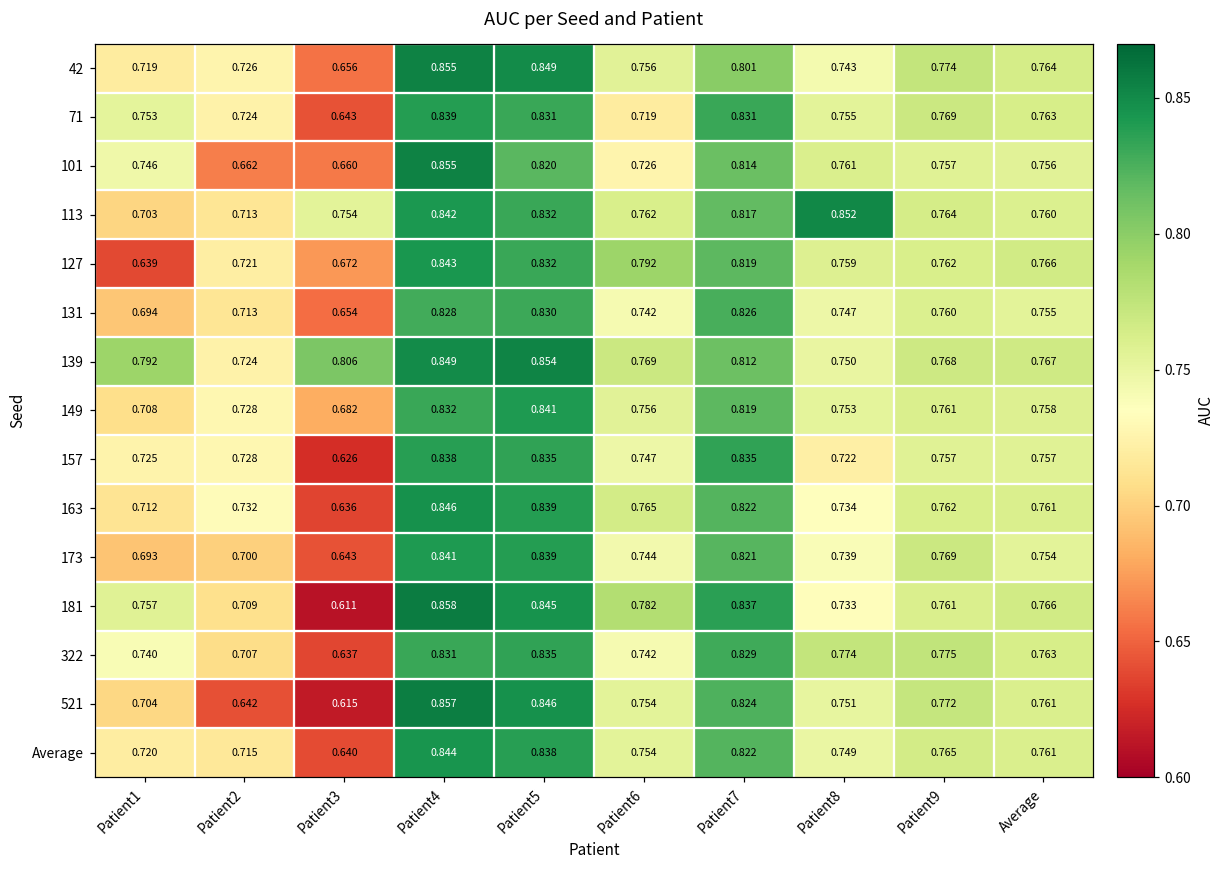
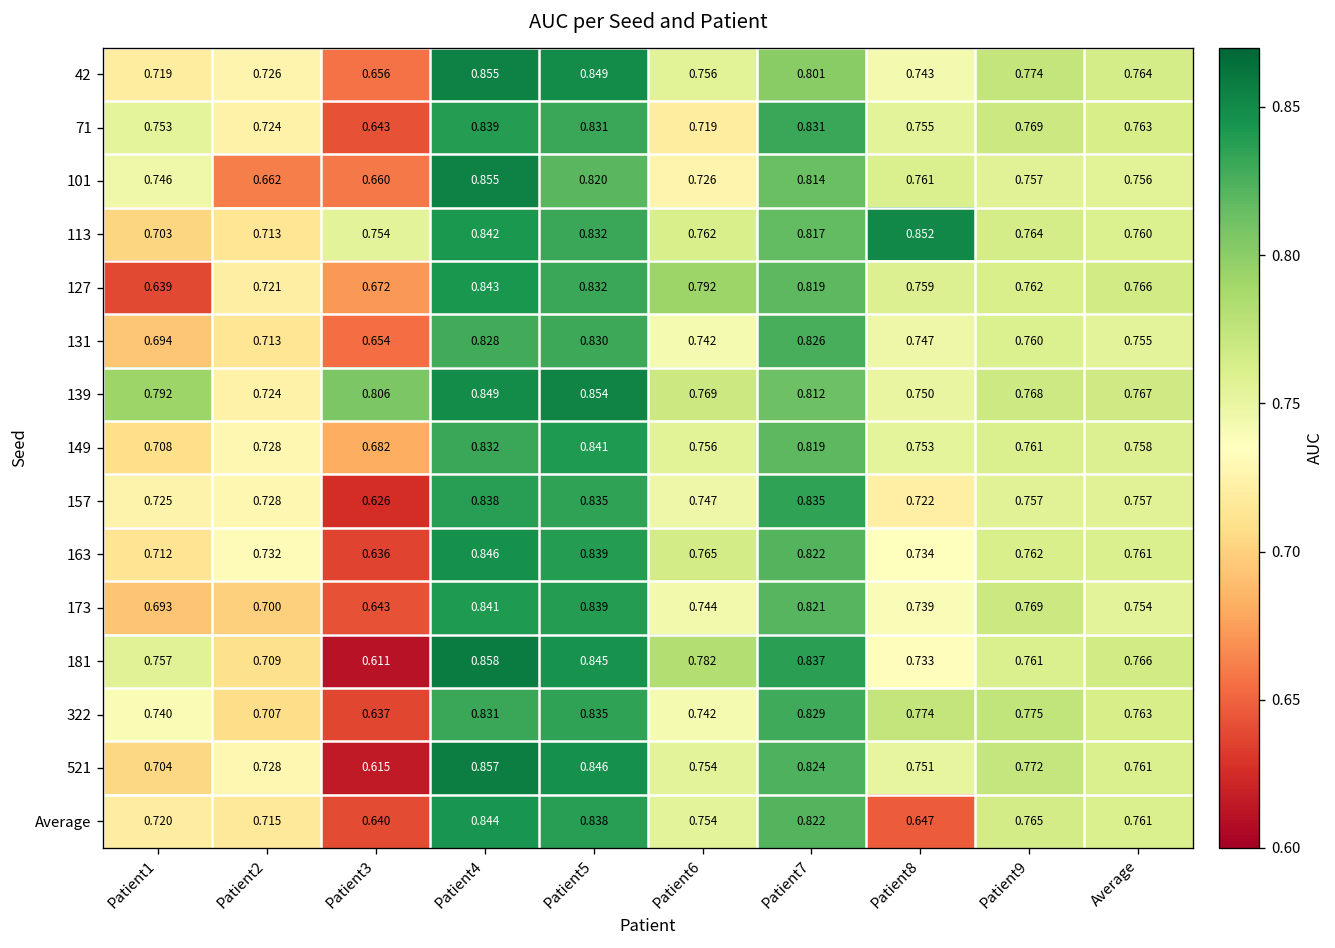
  {
    "42": {
      "Patient1": 0.719,
      "Patient2": 0.726,
      "Patient3": 0.656,
      "Patient4": 0.855,
      "Patient5": 0.849,
      "Patient6": 0.756,
      "Patient7": 0.801,
      "Patient8": 0.743,
      "Patient9": 0.774,
      "Average": 0.764
    },
    "71": {
      "Patient1": 0.753,
      "Patient2": 0.724,
      "Patient3": 0.643,
      "Patient4": 0.839,
      "Patient5": 0.831,
      "Patient6": 0.719,
      "Patient7": 0.831,
      "Patient8": 0.755,
      "Patient9": 0.769,
      "Average": 0.763
    },
    "101": {
      "Patient1": 0.746,
      "Patient2": 0.662,
      "Patient3": 0.660,
      "Patient4": 0.855,
      "Patient5": 0.820,
      "Patient6": 0.726,
      "Patient7": 0.814,
      "Patient8": 0.761,
      "Patient9": 0.757,
      "Average": 0.756
    },
    "113": {
      "Patient1": 0.703,
      "Patient2": 0.713,
      "Patient3": 0.754,
      "Patient4": 0.842,
      "Patient5": 0.832,
      "Patient6": 0.762,
      "Patient7": 0.817,
      "Patient8": 0.852,
      "Patient9": 0.764,
      "Average": 0.760
    },
    "127": {
      "Patient1": 0.639,
      "Patient2": 0.721,
      "Patient3": 0.672,
      "Patient4": 0.843,
      "Patient5": 0.832,
      "Patient6": 0.792,
      "Patient7": 0.819,
      "Patient8": 0.759,
      "Patient9": 0.762,
      "Average": 0.766
    },
    "131": {
      "Patient1": 0.694,
      "Patient2": 0.713,
      "Patient3": 0.654,
      "Patient4": 0.828,
      "Patient5": 0.830,
      "Patient6": 0.742,
      "Patient7": 0.826,
      "Patient8": 0.747,
      "Patient9": 0.760,
      "Average": 0.755
    },
    "139": {
      "Patient1": 0.792,
      "Patient2": 0.724,
      "Patient3": 0.806,
      "Patient4": 0.849,
      "Patient5": 0.854,
      "Patient6": 0.769,
      "Patient7": 0.812,
      "Patient8": 0.750,
      "Patient9": 0.768,
      "Average": 0.767
    },
    "149": {
      "Patient1": 0.708,
      "Patient2": 0.728,
      "Patient3": 0.682,
      "Patient4": 0.832,
      "Patient5": 0.841,
      "Patient6": 0.756,
      "Patient7": 0.819,
      "Patient8": 0.753,
      "Patient9": 0.761,
      "Average": 0.758
    },
    "157": {
      "Patient1": 0.725,
      "Patient2": 0.728,
      "Patient3": 0.626,
      "Patient4": 0.838,
      "Patient5": 0.835,
      "Patient6": 0.747,
      "Patient7": 0.835,
      "Patient8": 0.722,
      "Patient9": 0.757,
      "Average": 0.757
    },
    "163": {
      "Patient1": 0.712,
      "Patient2": 0.732,
      "Patient3": 0.636,
      "Patient4": 0.846,
      "Patient5": 0.839,
      "Patient6": 0.765,
      "Patient7": 0.822,
      "Patient8": 0.734,
      "Patient9": 0.762,
      "Average": 0.761
    },
    "173": {
      "Patient1": 0.693,
      "Patient2": 0.700,
      "Patient3": 0.643,
      "Patient4": 0.841,
      "Patient5": 0.839,
      "Patient6": 0.744,
      "Patient7": 0.821,
      "Patient8": 0.739,
      "Patient9": 0.769,
      "Average": 0.754
    },
    "181": {
      "Patient1": 0.757,
      "Patient2": 0.709,
      "Patient3": 0.611,
      "Patient4": 0.858,
      "Patient5": 0.845,
      "Patient6": 0.782,
      "Patient7": 0.837,
      "Patient8": 0.733,
      "Patient9": 0.761,
      "Average": 0.766
    },
    "322": {
      "Patient1": 0.740,
      "Patient2": 0.707,
      "Patient3": 0.637,
      "Patient4": 0.831,
      "Patient5": 0.835,
      "Patient6": 0.742,
      "Patient7": 0.829,
      "Patient8": 0.774,
      "Patient9": 0.775,
      "Average": 0.763
    },
    "521": {
      "Patient1": 0.704,
-     "Patient2": 0.642,
+     "Patient2": 0.728,
      "Patient3": 0.615,
      "Patient4": 0.857,
      "Patient5": 0.846,
      "Patient6": 0.754,
      "Patient7": 0.824,
      "Patient8": 0.751,
      "Patient9": 0.772,
      "Average": 0.761
    },
    "Average": {
      "Patient1": 0.720,
      "Patient2": 0.715,
      "Patient3": 0.640,
      "Patient4": 0.844,
      "Patient5": 0.838,
      "Patient6": 0.754,
      "Patient7": 0.822,
-     "Patient8": 0.749,
+     "Patient8": 0.647,
      "Patient9": 0.765,
      "Average": 0.761
    }
  }
